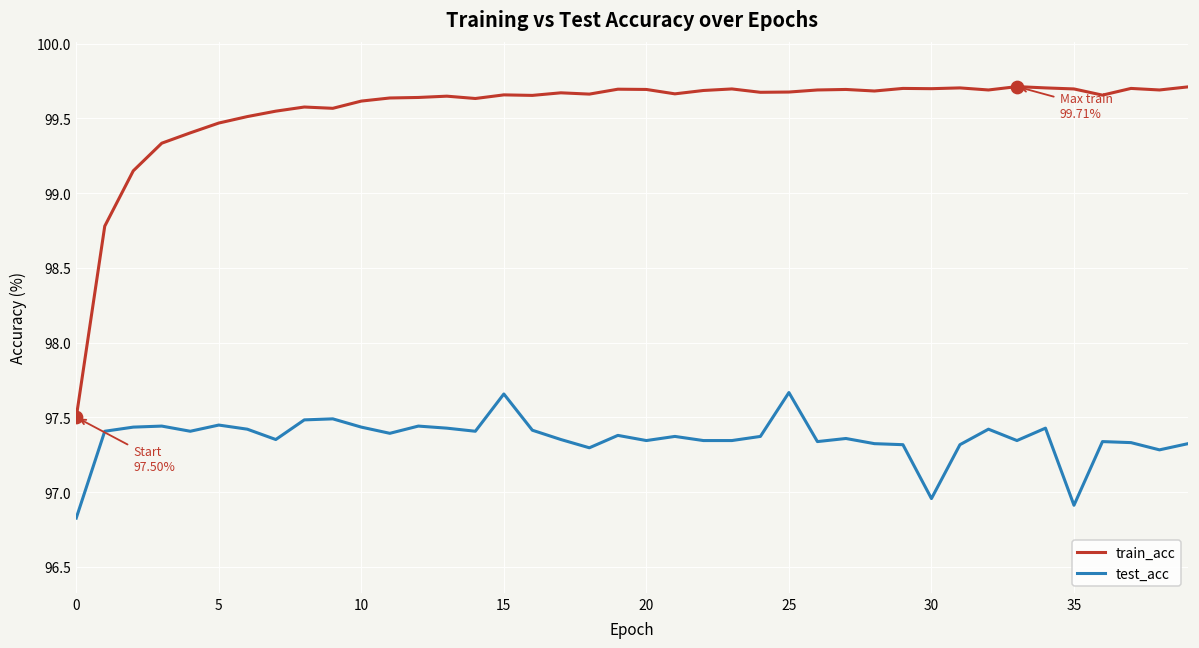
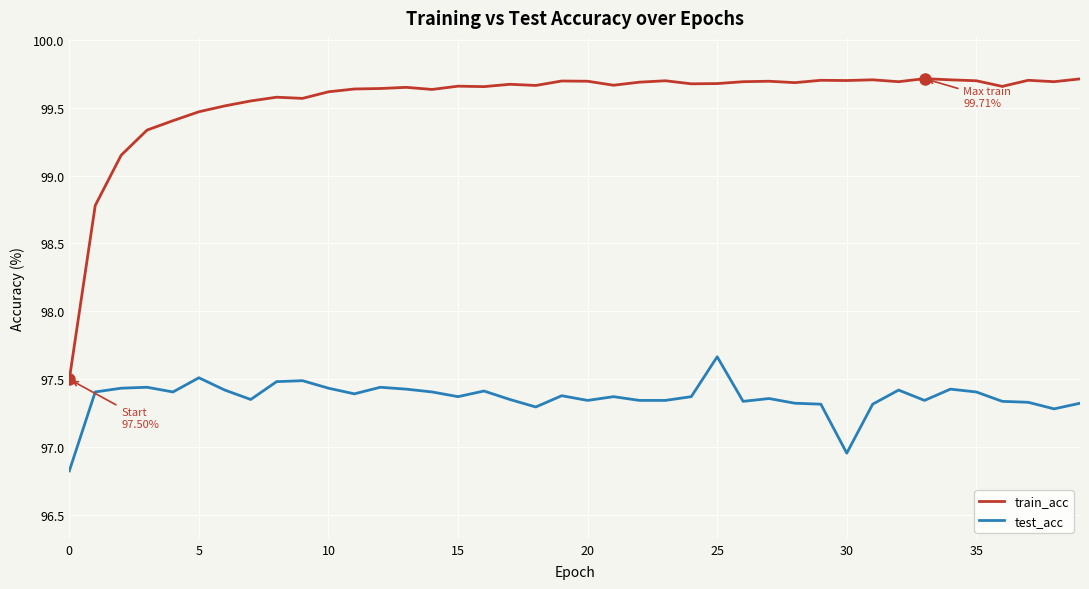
  {
    "test_acc": {
      "0": 96.83,
-     "5": 97.45,
+     "5": 97.51,
      "10": 97.43,
-     "15": 97.66,
+     "15": 97.37,
      "20": 97.34,
      "25": 97.67,
      "30": 96.96,
-     "35": 96.91
+     "35": 97.41
    }
  }
